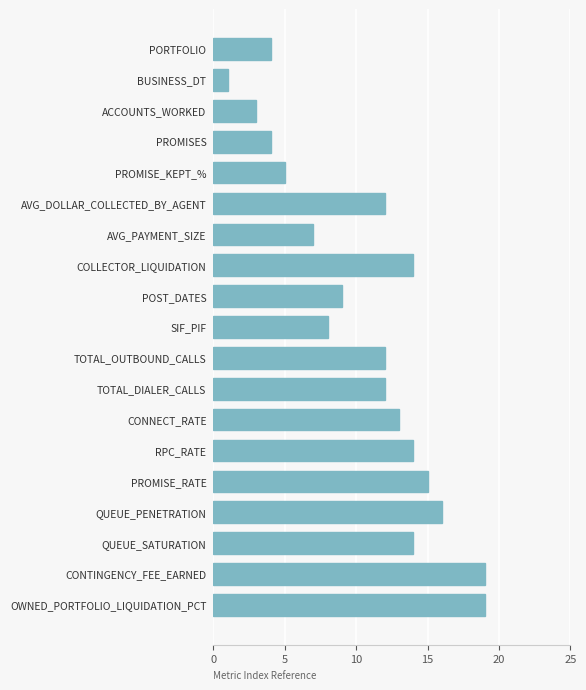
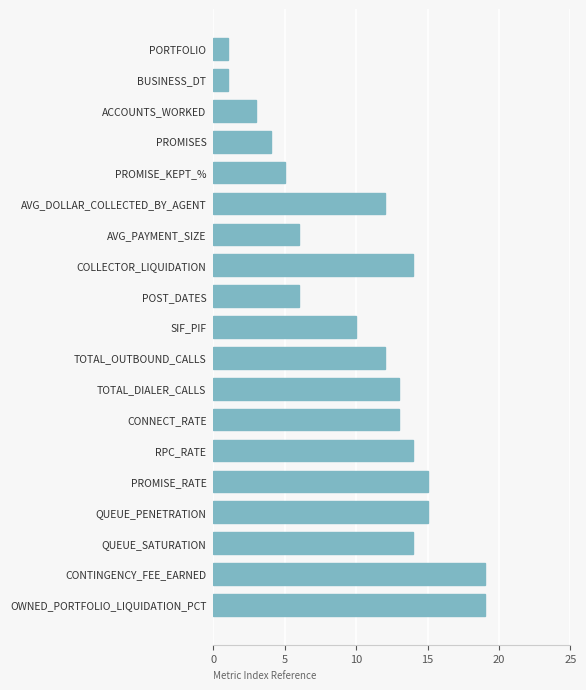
  {
-   "PORTFOLIO": 4,
+   "PORTFOLIO": 1,
    "BUSINESS_DT": 1,
    "ACCOUNTS_WORKED": 3,
    "PROMISES": 4,
    "PROMISE_KEPT_%": 5,
    "AVG_DOLLAR_COLLECTED_BY_AGENT": 12,
-   "AVG_PAYMENT_SIZE": 7,
+   "AVG_PAYMENT_SIZE": 6,
    "COLLECTOR_LIQUIDATION": 14,
-   "POST_DATES": 9,
-   "SIF_PIF": 8,
+   "POST_DATES": 6,
+   "SIF_PIF": 10,
    "TOTAL_OUTBOUND_CALLS": 12,
-   "TOTAL_DIALER_CALLS": 12,
+   "TOTAL_DIALER_CALLS": 13,
    "CONNECT_RATE": 13,
    "RPC_RATE": 14,
    "PROMISE_RATE": 15,
-   "QUEUE_PENETRATION": 16,
+   "QUEUE_PENETRATION": 15,
    "QUEUE_SATURATION": 14,
    "CONTINGENCY_FEE_EARNED": 19,
    "OWNED_PORTFOLIO_LIQUIDATION_PCT": 19
  }
